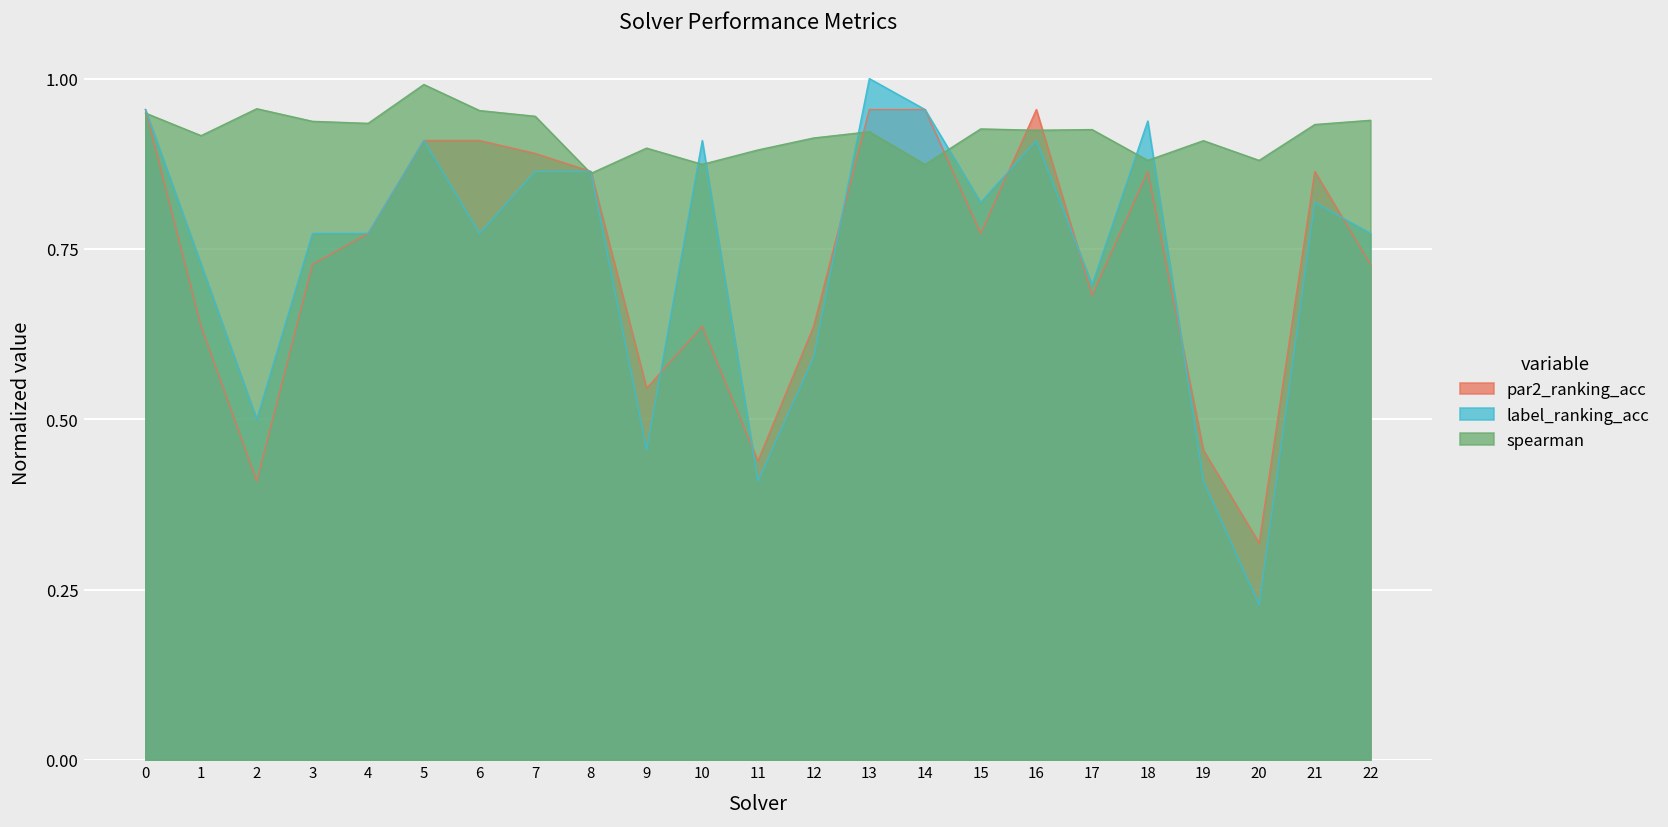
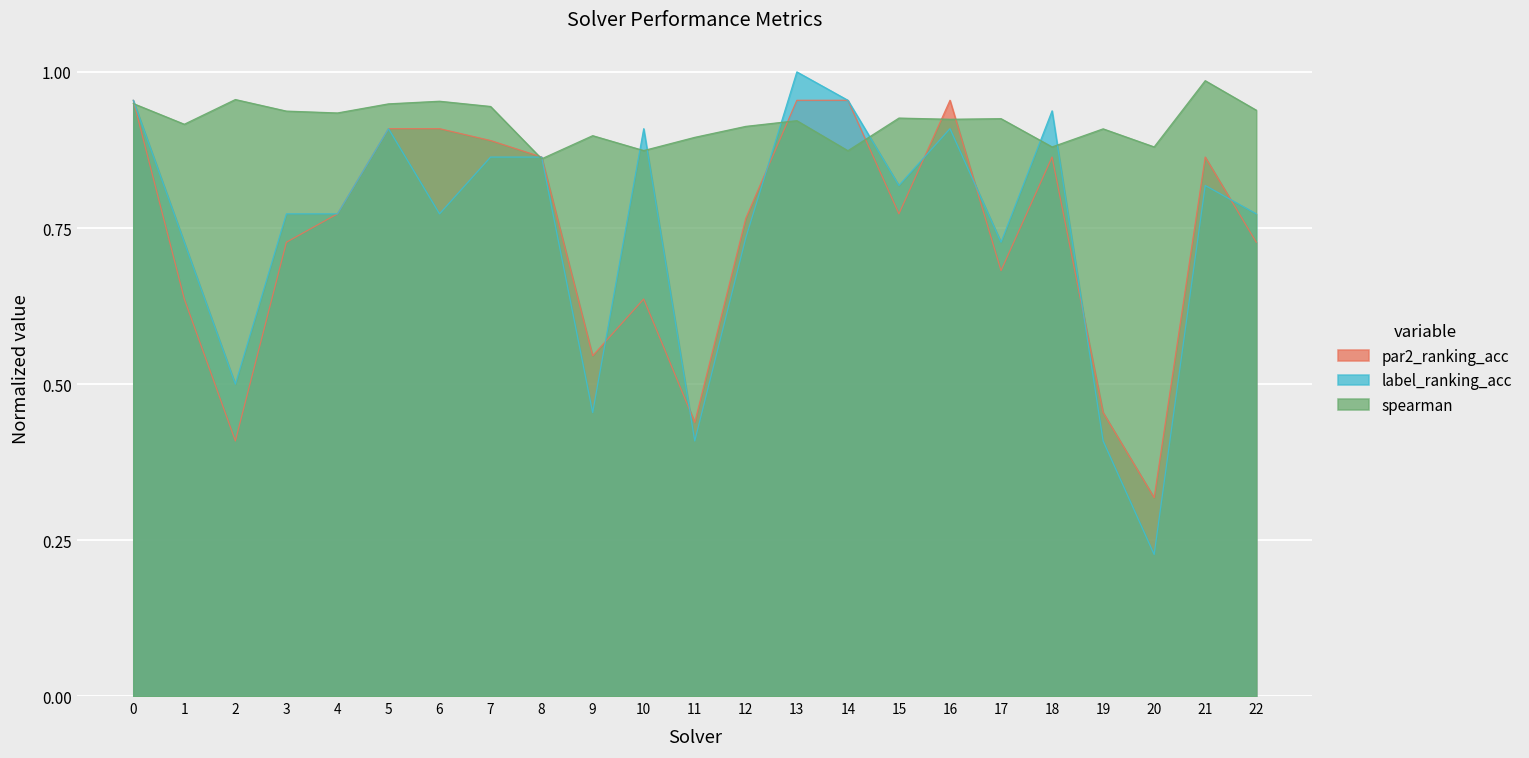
  {
    "par2_ranking_acc": {
      "1": 0.64,
      "2": 0.41,
      "3": 0.73,
      "6": 0.91,
      "7": 0.89,
      "9": 0.55,
      "10": 0.64,
      "11": 0.44,
-     "12": 0.64,
+     "12": 0.77,
      "13": 0.95,
      "15": 0.77,
      "16": 0.95,
      "17": 0.68,
      "18": 0.86,
      "19": 0.45,
      "20": 0.32,
      "21": 0.86,
      "22": 0.73
    },
    "label_ranking_acc": {
      "1": 0.73,
      "2": 0.50,
      "3": 0.77,
      "6": 0.77,
      "7": 0.86,
      "9": 0.45,
      "10": 0.91,
      "11": 0.41,
-     "12": 0.59,
+     "12": 0.73,
      "13": 1.00,
      "15": 0.82,
      "16": 0.91,
-     "17": 0.70,
+     "17": 0.73,
      "18": 0.94,
      "19": 0.41,
      "20": 0.23,
      "21": 0.82,
      "22": 0.77
    },
    "spearman": {
      "0": 0.95,
      "1": 0.92,
      "2": 0.96,
      "3": 0.94,
      "4": 0.93,
-     "5": 0.99,
+     "5": 0.95,
      "6": 0.95,
      "7": 0.94,
      "9": 0.90,
      "10": 0.87,
      "11": 0.90,
      "12": 0.91,
      "13": 0.92,
      "14": 0.87,
      "15": 0.93,
      "16": 0.92,
      "17": 0.93,
      "18": 0.88,
      "19": 0.91,
      "20": 0.88,
-     "21": 0.93,
+     "21": 0.99,
      "22": 0.94
    }
  }
